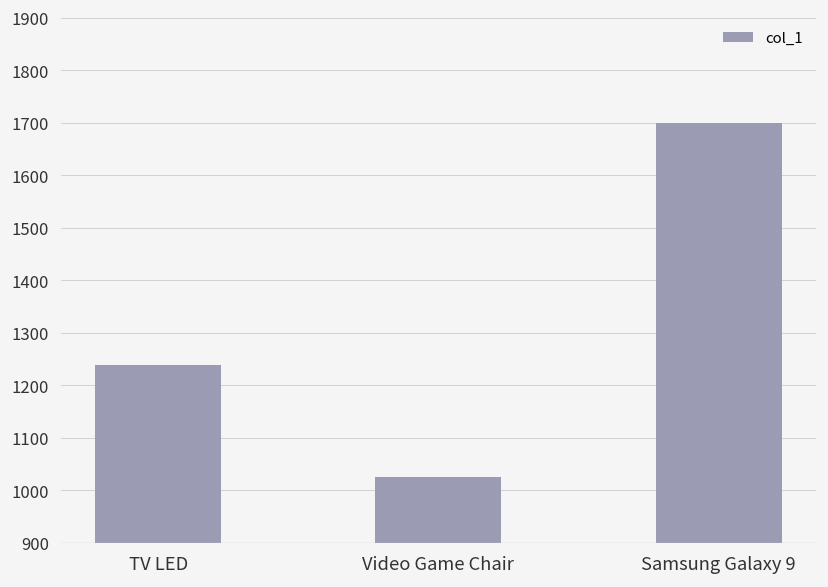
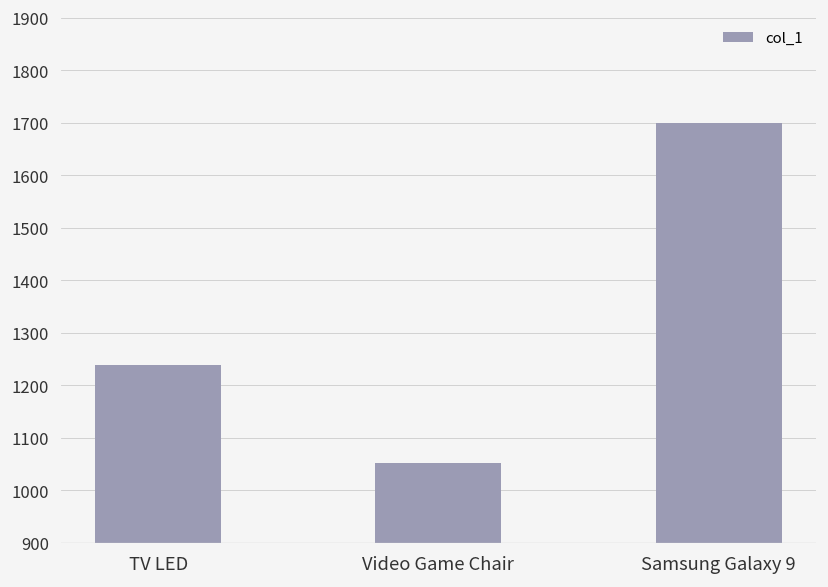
  {
    "TV LED": 1240,
-   "Video Game Chair": 1030,
+   "Video Game Chair": 1050,
    "Samsung Galaxy 9": 1700
  }
